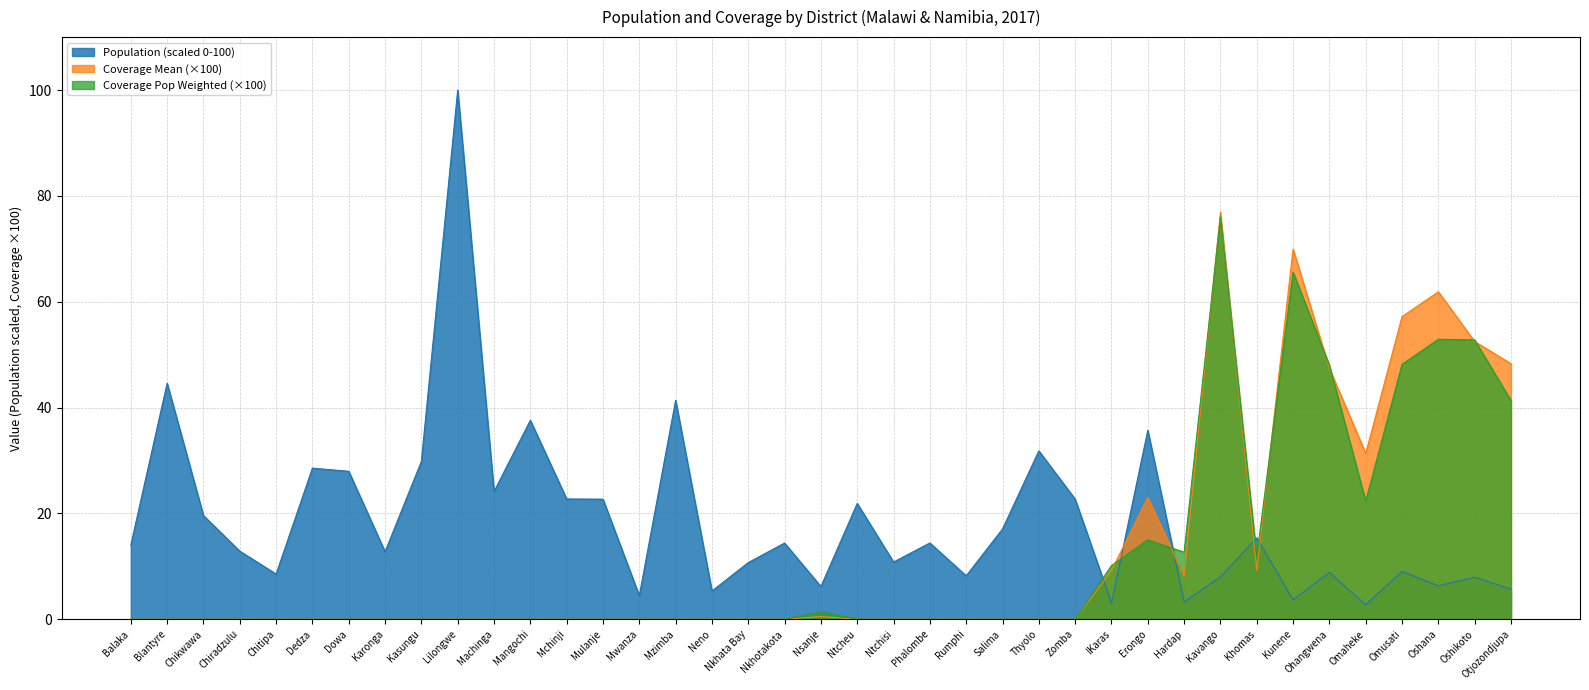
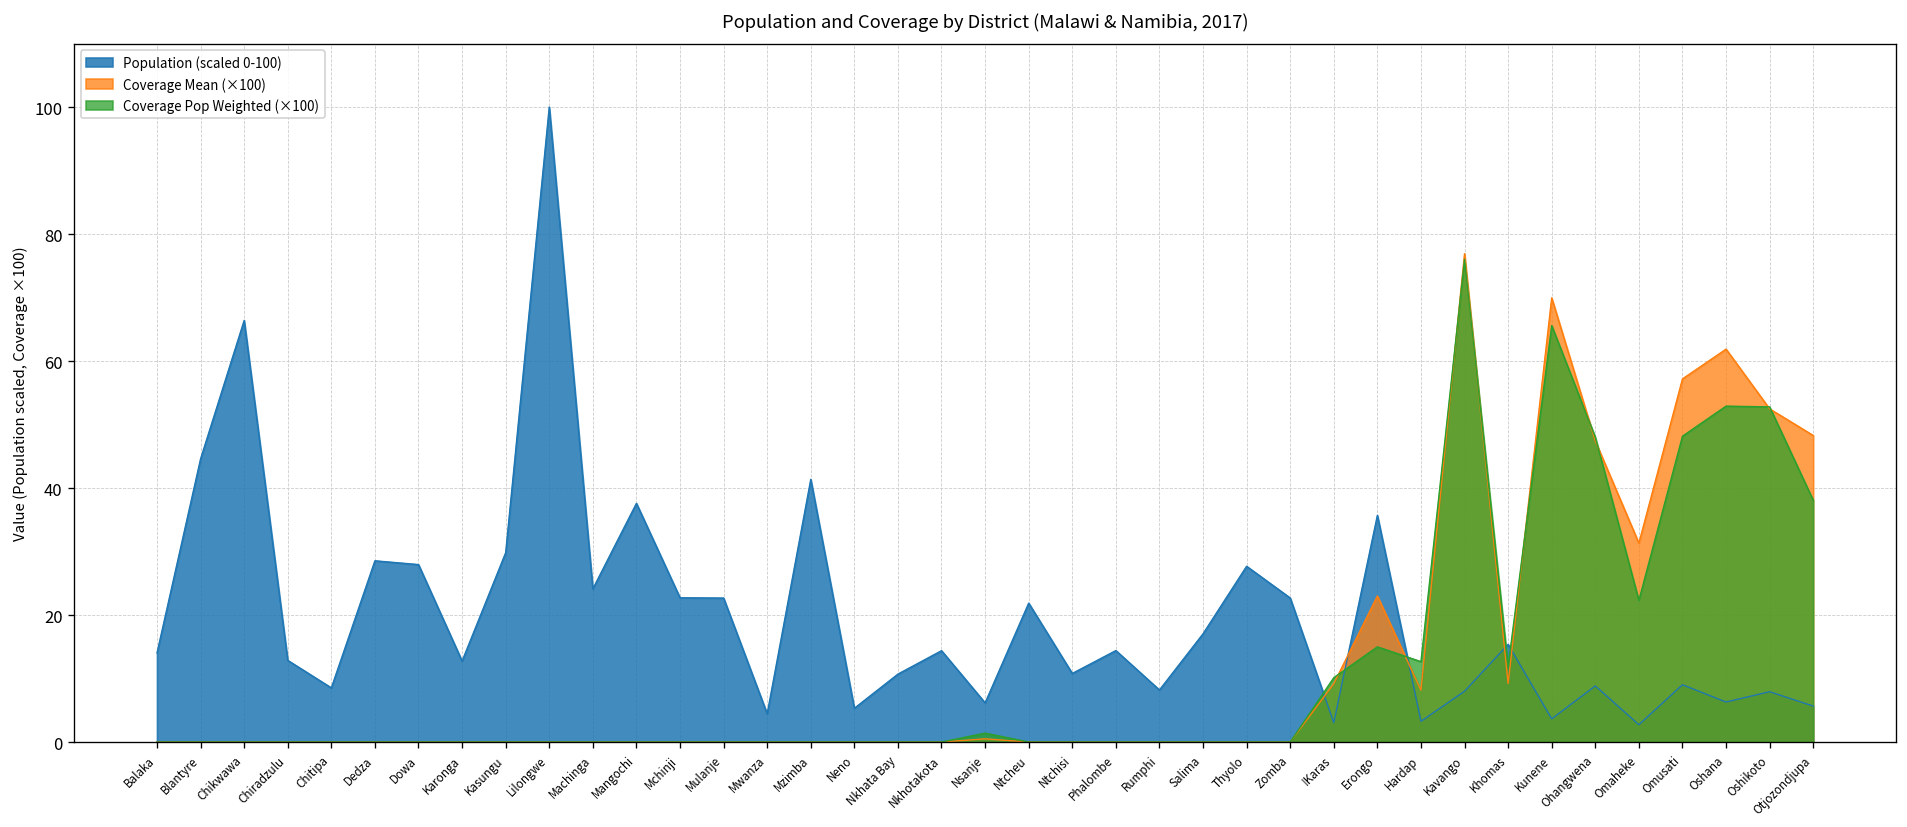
  {
    "Population (scaled 0-100)": {
      "Balaka": 14,
      "Blantyre": 45,
-     "Chikwawa": 20,
+     "Chikwawa": 66,
      "Chiradzulu": 13,
      "Chitipa": 9,
      "Dedza": 29,
      "Dowa": 28,
      "Karonga": 13,
      "Kasungu": 30,
      "Lilongwe": 100,
      "Machinga": 24,
      "Mangochi": 38,
      "Mchinji": 23,
      "Mulanje": 23,
      "Mwanza": 4,
      "Mzimba": 41,
      "Neno": 5,
      "Nkhata Bay": 11,
      "Nkhotakota": 14,
      "Nsanje": 6,
      "Ntcheu": 22,
      "Ntchisi": 11,
      "Phalombe": 14,
      "Rumphi": 8,
      "Salima": 17,
-     "Thyolo": 32,
+     "Thyolo": 28,
      "Zomba": 23,
      "!Karas": 3,
      "Erongo": 36,
      "Hardap": 3,
      "Kavango": 8,
      "Khomas": 15,
      "Kunene": 4,
      "Ohangwena": 9,
      "Omaheke": 3,
      "Omusati": 9,
      "Oshana": 6,
      "Oshikoto": 8,
      "Otjozondjupa": 6
    },
    "Coverage Mean (×100)": {
      "Nsanje": 1,
      "!Karas": 9,
      "Erongo": 23,
      "Hardap": 8,
      "Kavango": 77,
      "Khomas": 9,
      "Kunene": 70,
      "Ohangwena": 47,
      "Omaheke": 31,
      "Omusati": 57,
      "Oshana": 62,
      "Otjozondjupa": 48
    },
    "Coverage Pop Weighted (×100)": {
      "Nsanje": 1,
      "!Karas": 10,
      "Erongo": 15,
      "Hardap": 13,
      "Kavango": 76,
      "Khomas": 12,
      "Kunene": 66,
      "Ohangwena": 48,
      "Omaheke": 22,
      "Omusati": 48,
      "Oshana": 53,
-     "Otjozondjupa": 41
+     "Otjozondjupa": 38
    }
  }
